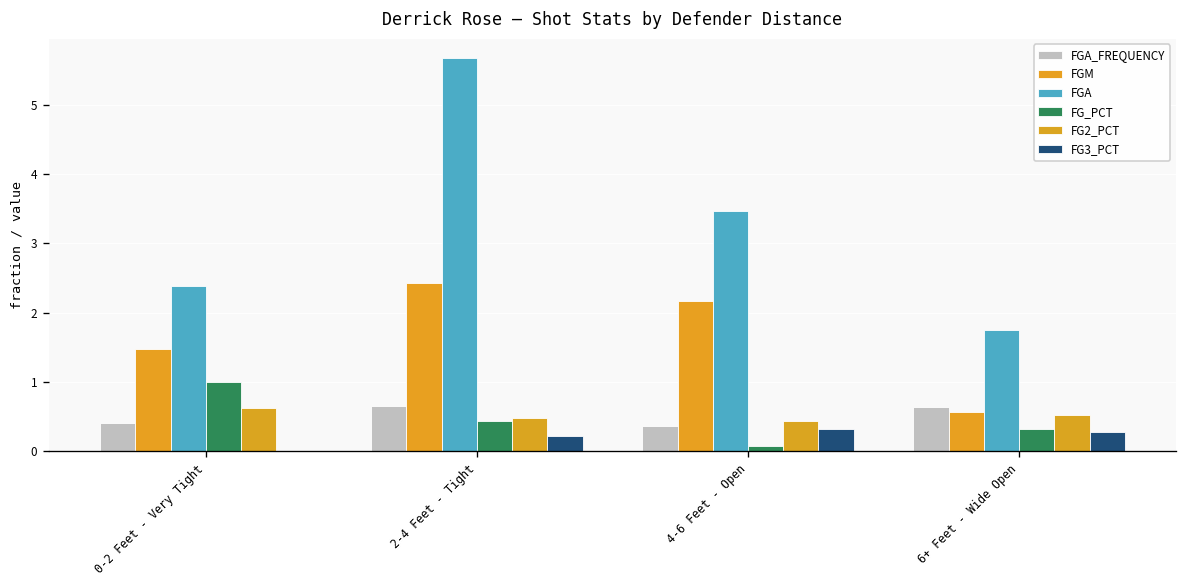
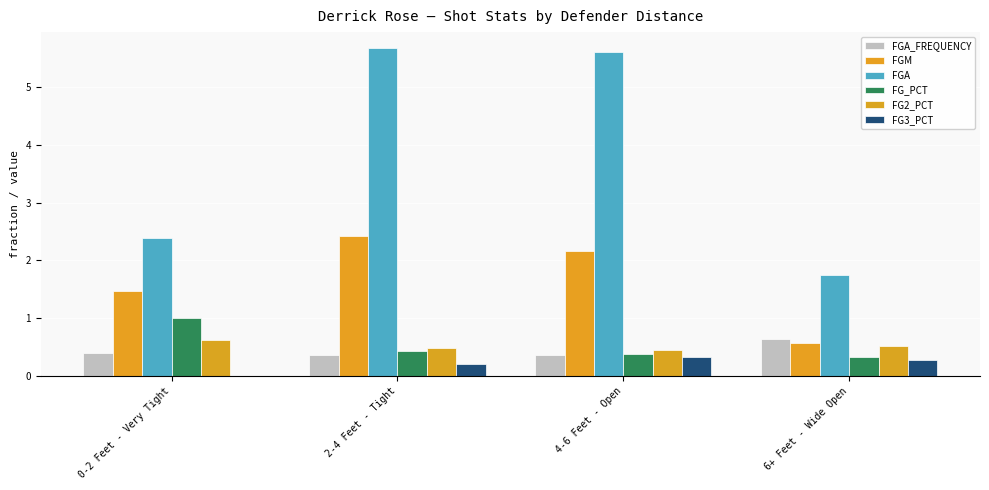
  {
    "FGA_FREQUENCY": {
      "0-2 Feet - Very Tight": 0.4,
-     "2-4 Feet - Tight": 0.6,
+     "2-4 Feet - Tight": 0.4,
      "4-6 Feet - Open": 0.4,
      "6+ Feet - Wide Open": 0.6
    },
    "FGA": {
      "0-2 Feet - Very Tight": 2.4,
      "2-4 Feet - Tight": 5.7,
-     "4-6 Feet - Open": 3.5,
+     "4-6 Feet - Open": 5.6,
      "6+ Feet - Wide Open": 1.8
    },
    "FG_PCT": {
      "0-2 Feet - Very Tight": 1.0,
      "2-4 Feet - Tight": 0.4,
-     "4-6 Feet - Open": 0.1,
+     "4-6 Feet - Open": 0.4,
      "6+ Feet - Wide Open": 0.3
    },
    "FG3_PCT": {
      "0-2 Feet - Very Tight": 0.0,
      "2-4 Feet - Tight": 0.2,
      "4-6 Feet - Open": 0.3,
      "6+ Feet - Wide Open": 0.3
    }
  }
